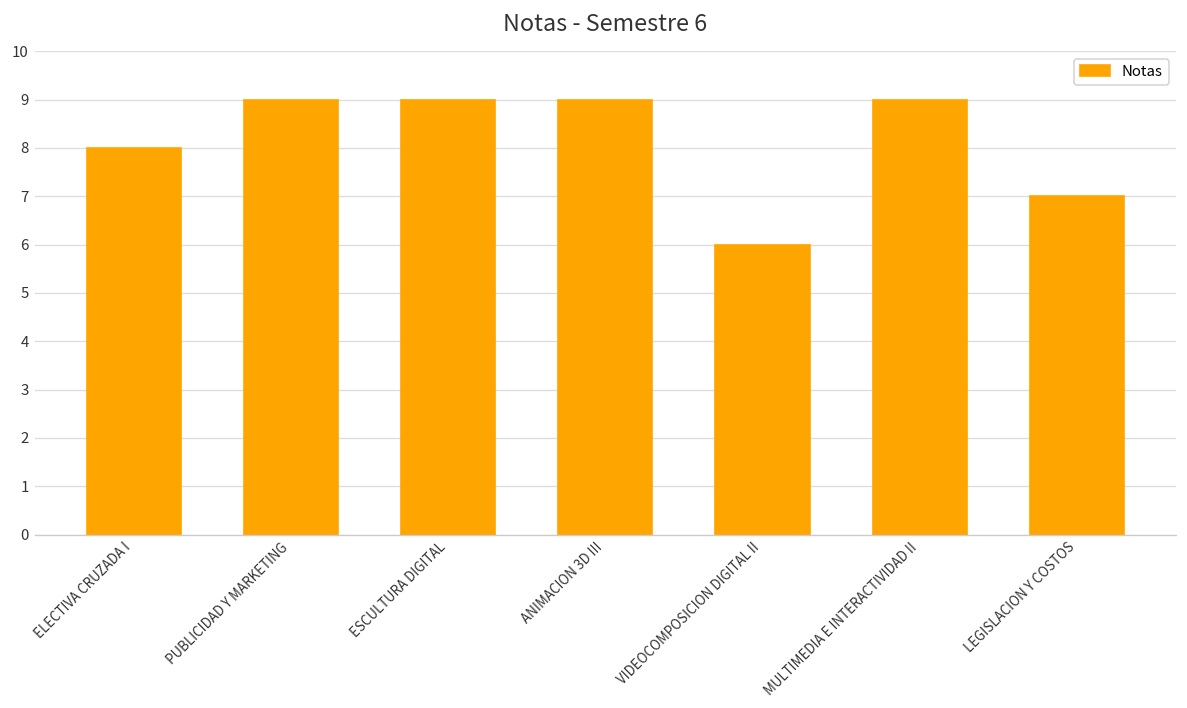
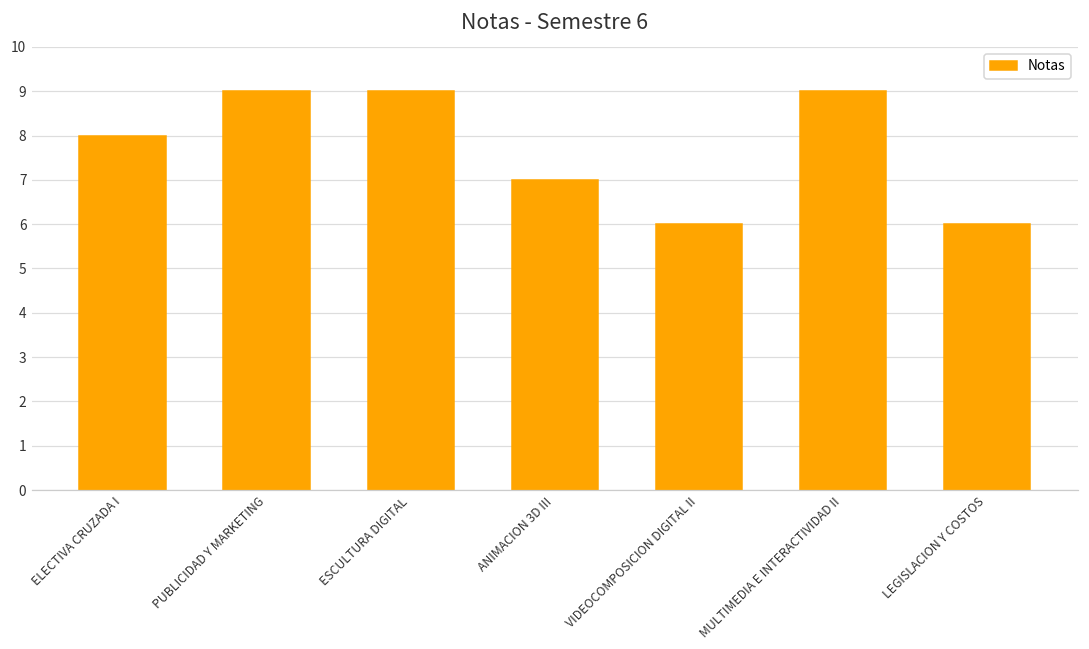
  {
    "ELECTIVA CRUZADA I": 8,
    "PUBLICIDAD Y MARKETING": 9,
    "ESCULTURA DIGITAL": 9,
-   "ANIMACION 3D III": 9,
+   "ANIMACION 3D III": 7,
    "VIDEOCOMPOSICION DIGITAL II": 6,
    "MULTIMEDIA E INTERACTIVIDAD II": 9,
-   "LEGISLACION Y COSTOS": 7
+   "LEGISLACION Y COSTOS": 6
  }
